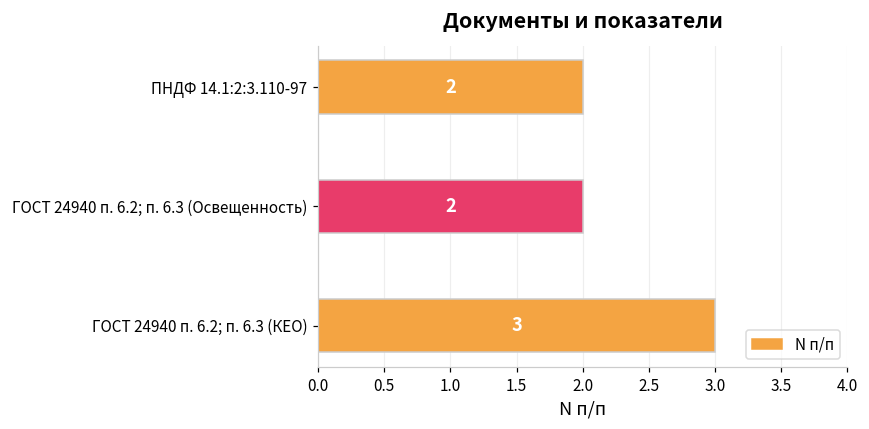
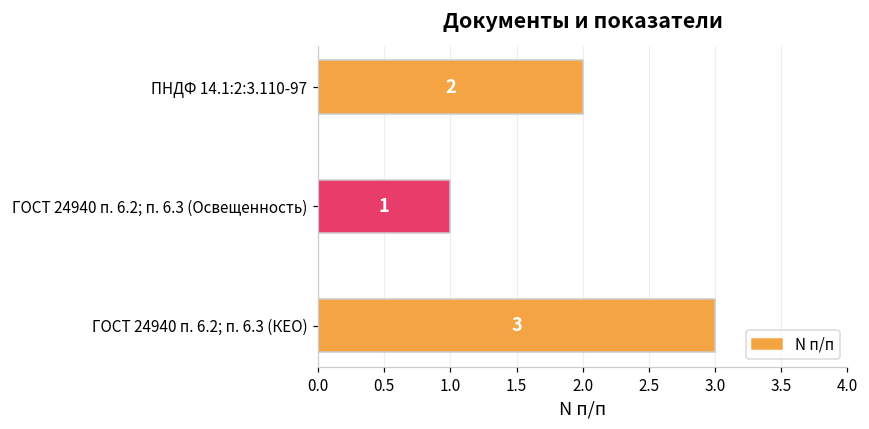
  {
    "ПНДФ 14.1:2:3.110-97": 2,
-   "ГОСТ 24940 п. 6.2; п. 6.3 (Освещенность)": 2,
+   "ГОСТ 24940 п. 6.2; п. 6.3 (Освещенность)": 1,
    "ГОСТ 24940 п. 6.2; п. 6.3 (КЕО)": 3
  }
